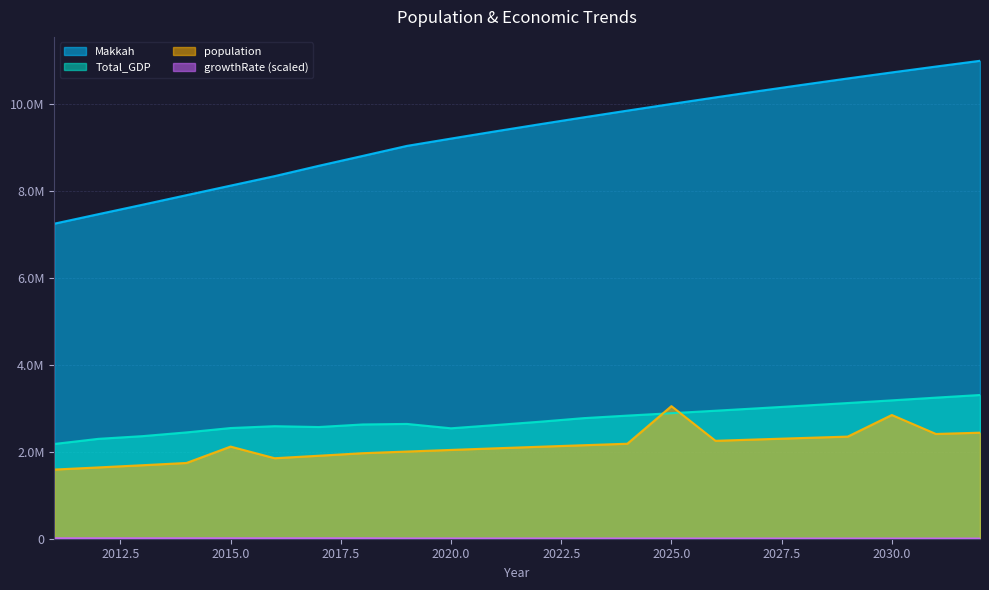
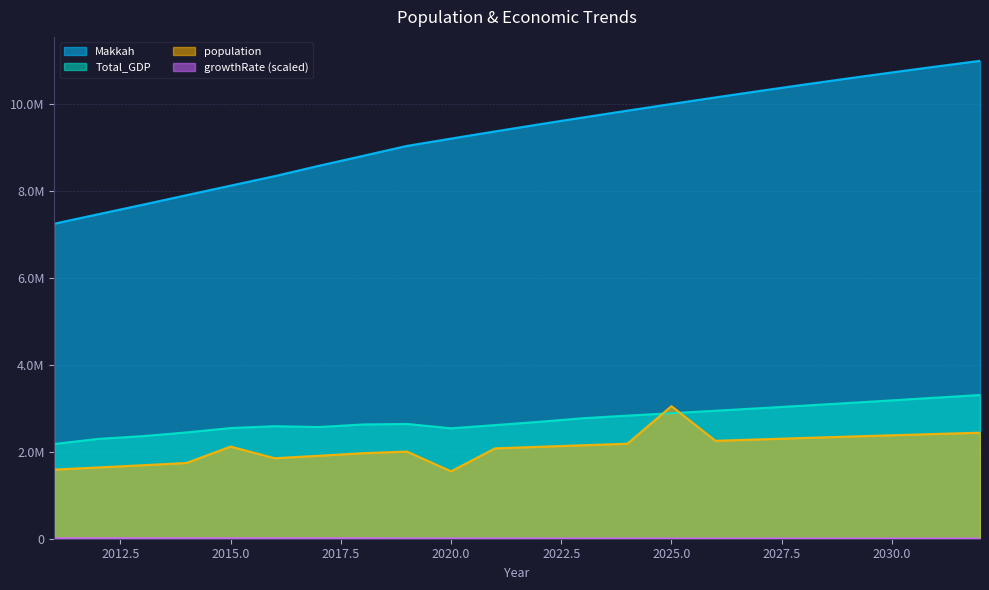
  {
    "population": {
      "2015.0": 2100000,
-     "2020.0": 2000000,
+     "2020.0": 1500000,
      "2025.0": 3000000,
-     "2030.0": 2800000
+     "2030.0": 2400000
    },
    "growthRate (scaled)": {
      "2015.0": 0,
      "2020.0": 0,
      "2025.0": 0,
      "2030.0": 0
    }
  }
